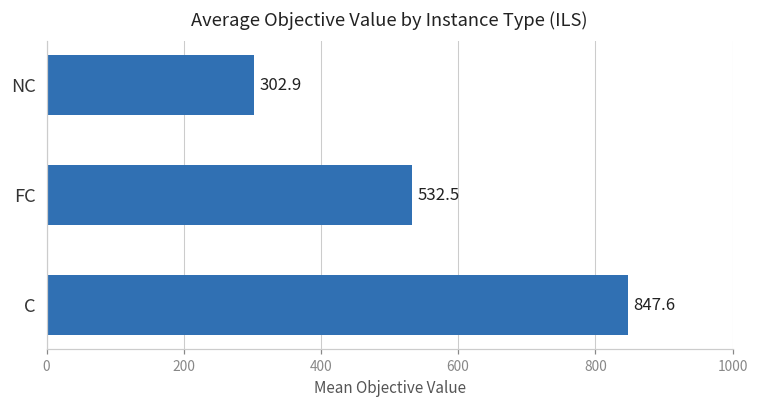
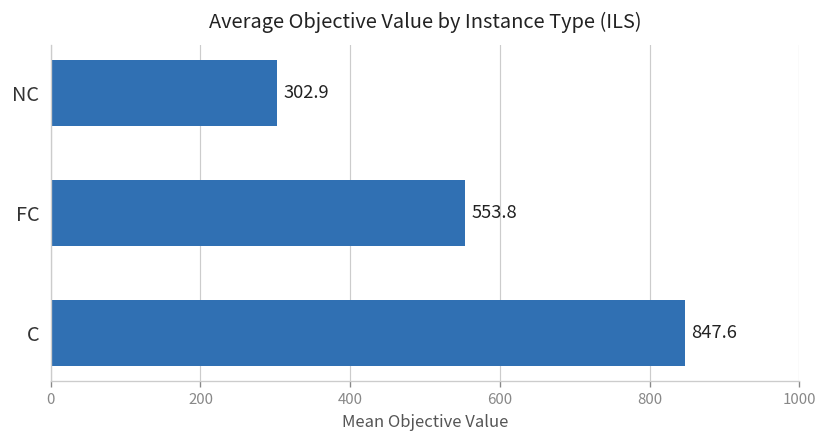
  {
    "NC": 302.9,
-   "FC": 532.5,
+   "FC": 553.8,
    "C": 847.6
  }
